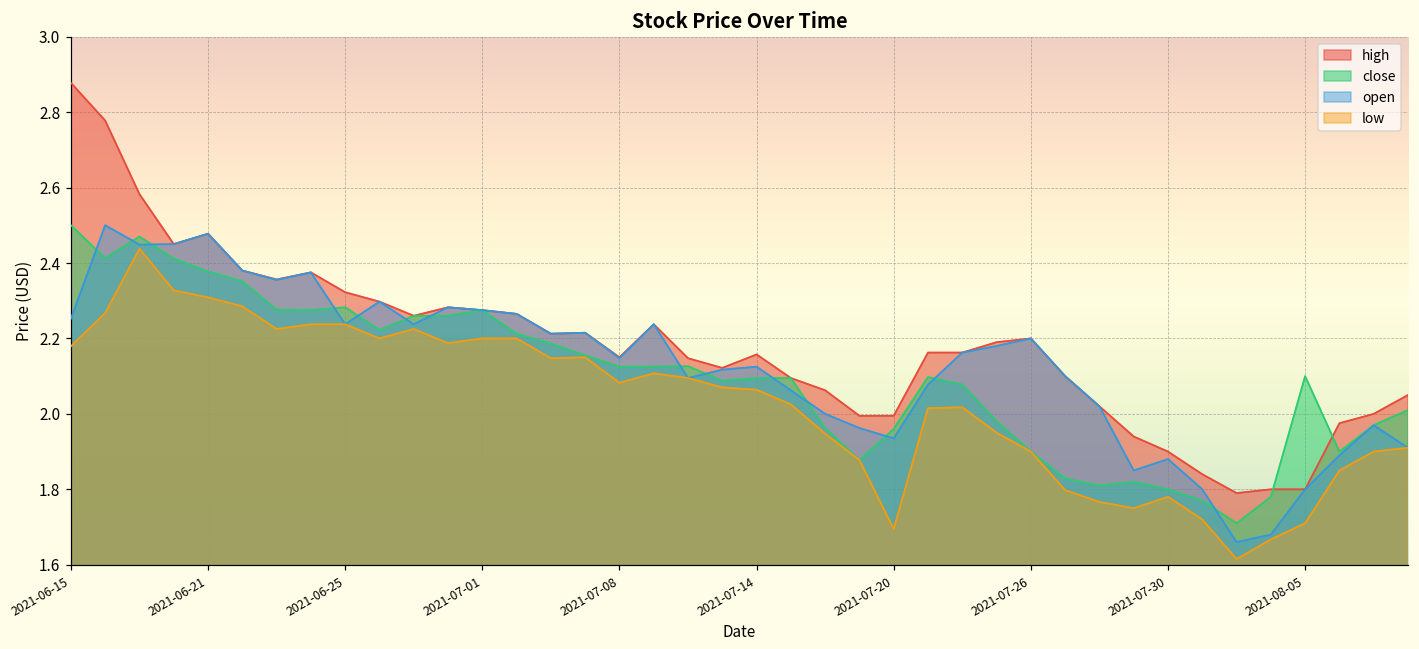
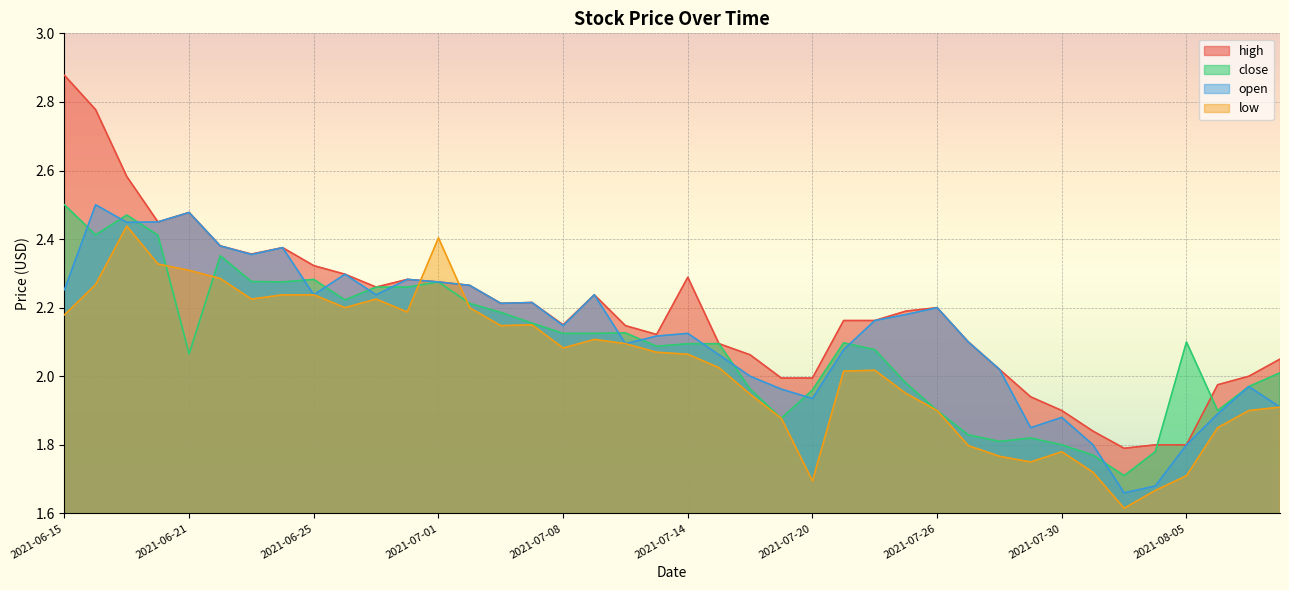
  {
    "high": {
      "2021-06-15": 2.88,
      "2021-06-25": 2.32,
-     "2021-07-14": 2.16,
+     "2021-07-14": 2.29,
      "2021-07-20": 2.00,
      "2021-07-30": 1.90
    },
    "close": {
      "2021-06-15": 2.50,
-     "2021-06-21": 2.38,
+     "2021-06-21": 2.07,
      "2021-06-25": 2.28,
      "2021-07-08": 2.13,
      "2021-07-14": 2.09,
      "2021-07-20": 1.96,
      "2021-07-30": 1.80,
      "2021-08-05": 2.10
    },
    "open": {
      "2021-06-15": 2.25,
      "2021-07-14": 2.13,
      "2021-07-20": 1.94,
      "2021-07-30": 1.88
    },
    "low": {
      "2021-06-15": 2.18,
      "2021-06-21": 2.31,
-     "2021-07-01": 2.20,
+     "2021-07-01": 2.40,
      "2021-07-08": 2.08,
      "2021-07-14": 2.06,
      "2021-07-20": 1.69,
      "2021-07-30": 1.78,
      "2021-08-05": 1.71
    }
  }
